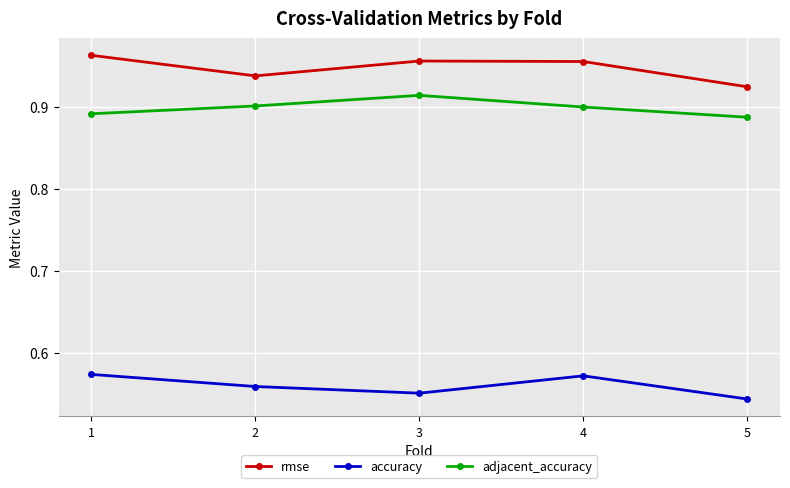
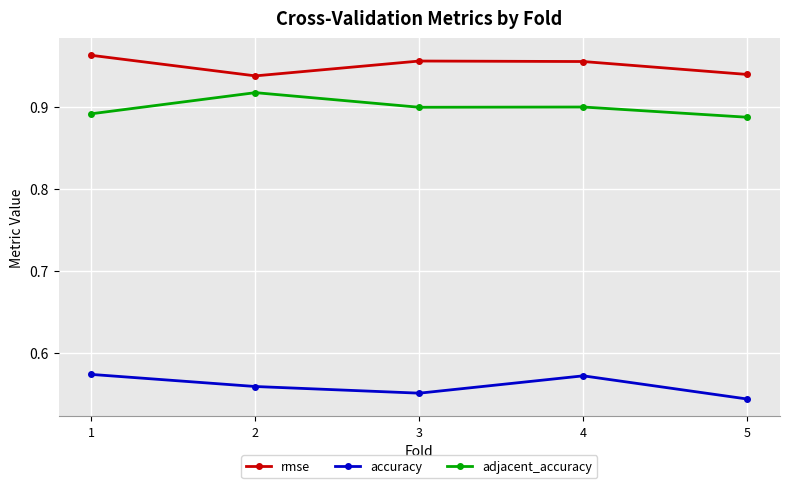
  {
    "rmse": {
      "1": 0.96,
      "2": 0.94,
      "3": 0.96,
      "4": 0.96,
-     "5": 0.93
+     "5": 0.94
    },
    "accuracy": {
      "1": 0.57,
      "2": 0.56,
      "3": 0.55,
      "4": 0.57,
      "5": 0.54
    },
    "adjacent_accuracy": {
      "1": 0.89,
-     "2": 0.90,
-     "3": 0.91,
+     "2": 0.92,
+     "3": 0.90,
      "4": 0.90,
      "5": 0.89
    }
  }
